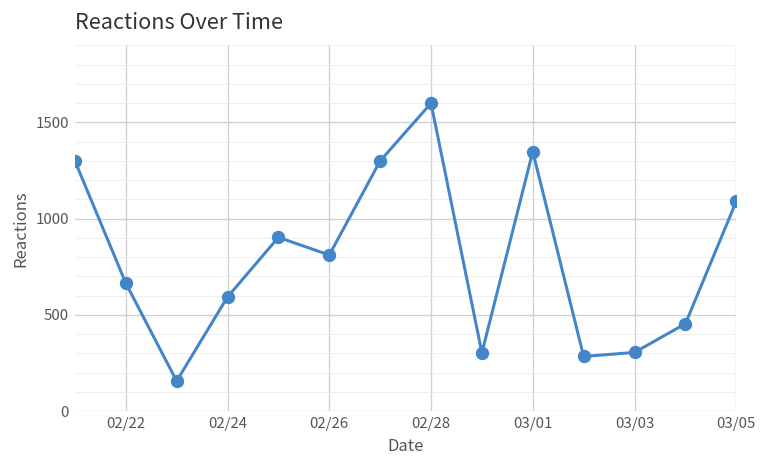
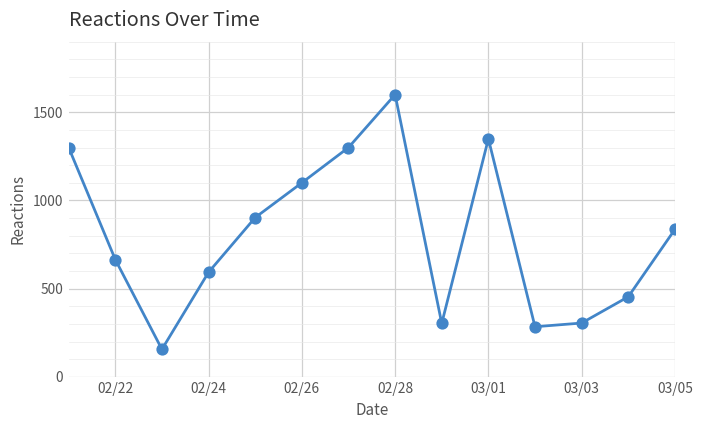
  {
    "02/22": 670,
    "02/24": 590,
-   "02/26": 810,
+   "02/26": 1100,
    "02/28": 1600,
    "03/01": 1350,
    "03/03": 310,
-   "03/05": 1090
+   "03/05": 840
  }
